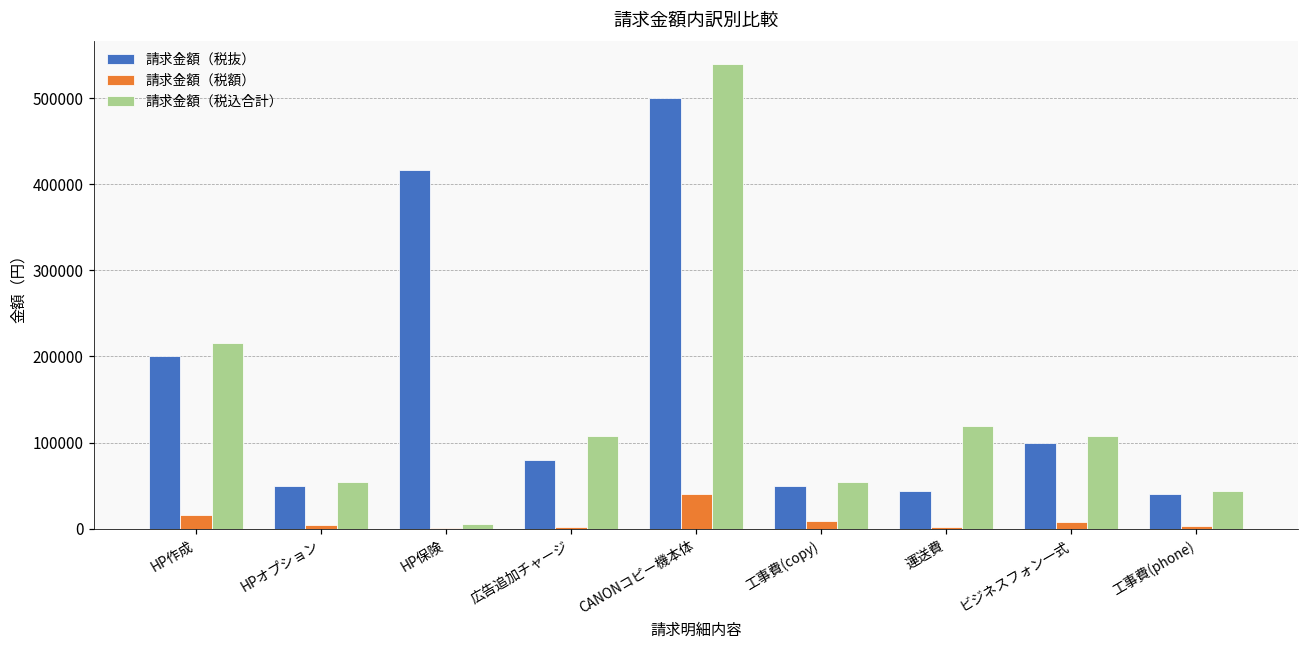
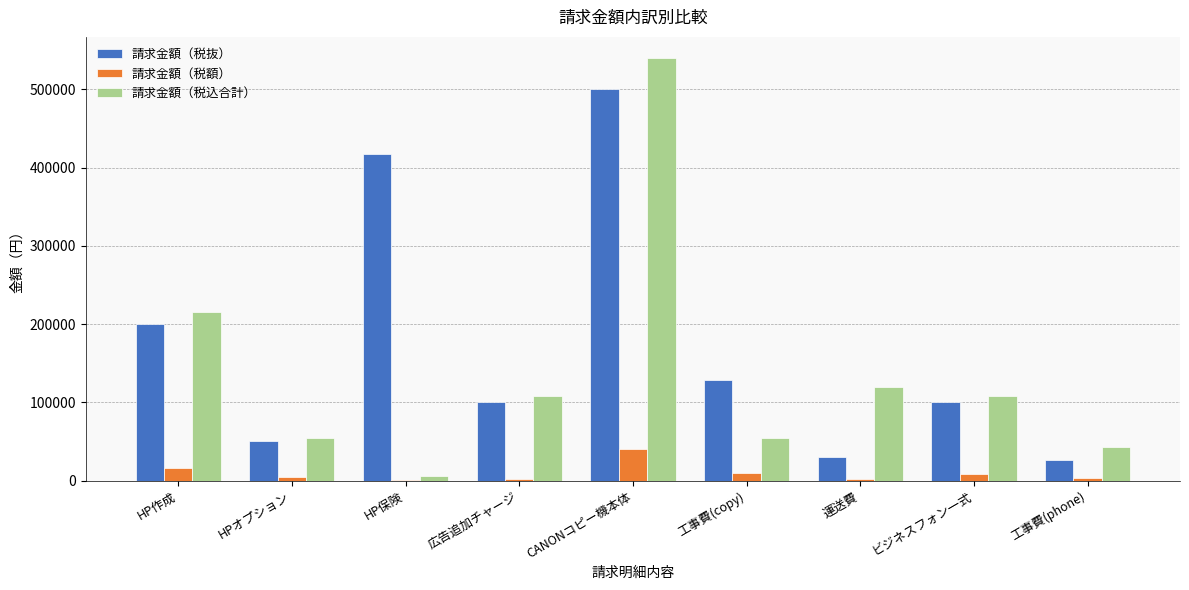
  {
    "請求金額（税抜）": {
      "HP作成": 200000,
      "HPオプション": 50000,
      "HP保険": 420000,
-     "広告追加チャージ": 80000,
+     "広告追加チャージ": 100000,
      "CANONコピー機本体": 500000,
-     "工事費(copy)": 50000,
-     "運送費": 40000,
+     "工事費(copy)": 130000,
+     "運送費": 30000,
      "ビジネスフォン一式": 100000,
-     "工事費(phone)": 40000
+     "工事費(phone)": 30000
    },
    "請求金額（税額）": {
      "HP作成": 20000,
      "HPオプション": 0,
      "CANONコピー機本体": 40000,
      "工事費(copy)": 10000,
      "ビジネスフォン一式": 10000,
      "工事費(phone)": 0
    },
    "請求金額（税込合計）": {
      "HP作成": 220000,
      "HPオプション": 50000,
      "HP保険": 10000,
      "広告追加チャージ": 110000,
      "CANONコピー機本体": 540000,
      "工事費(copy)": 50000,
      "運送費": 120000,
      "ビジネスフォン一式": 110000,
      "工事費(phone)": 40000
    }
  }
